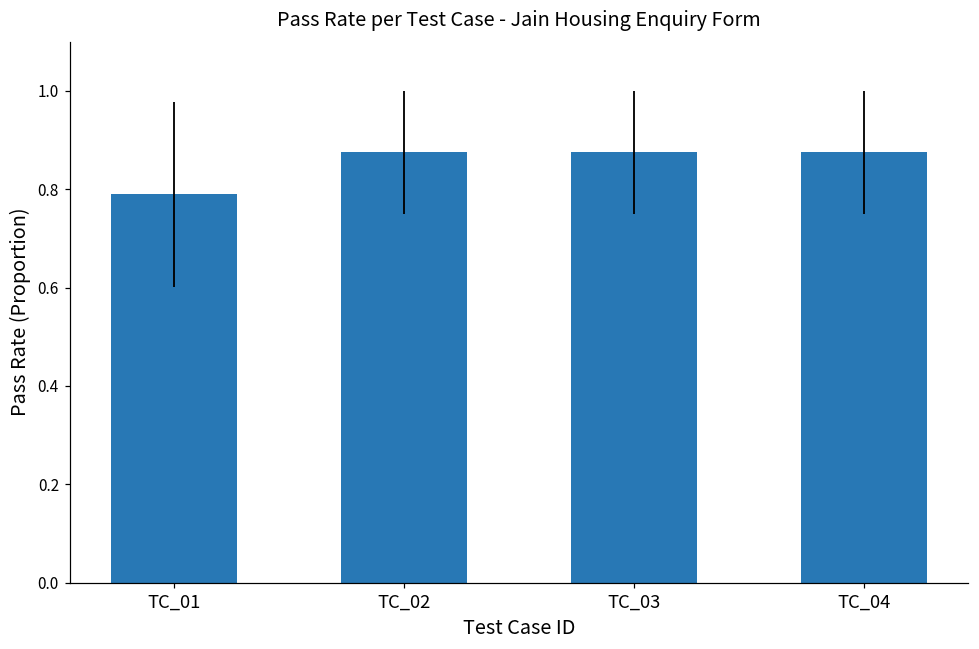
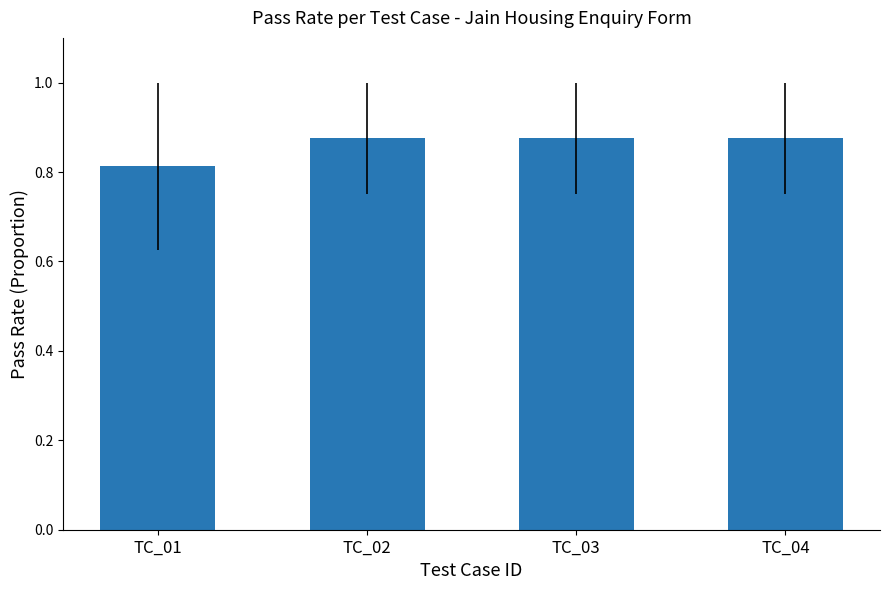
  {
-   "TC_01": 0.79,
+   "TC_01": 0.81,
    "TC_02": 0.88,
    "TC_03": 0.88,
    "TC_04": 0.88
  }
